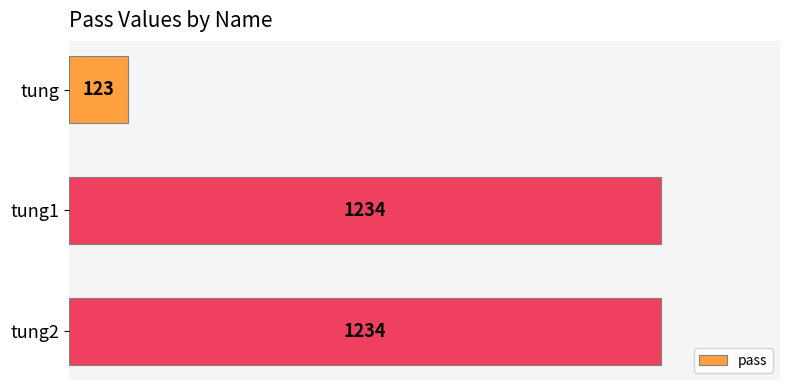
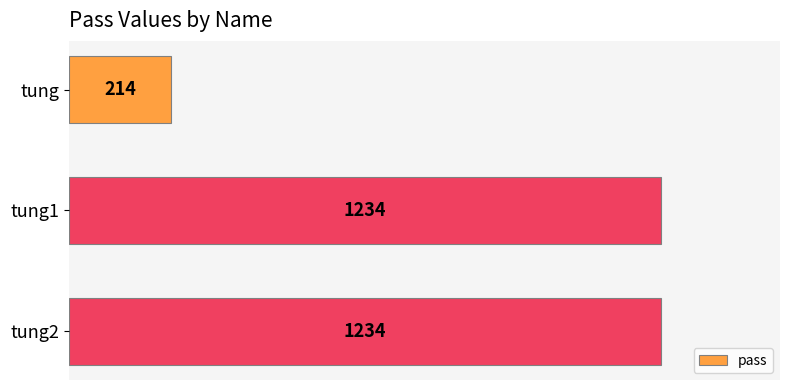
  {
-   "tung": 123,
+   "tung": 214,
    "tung1": 1234,
    "tung2": 1234
  }
